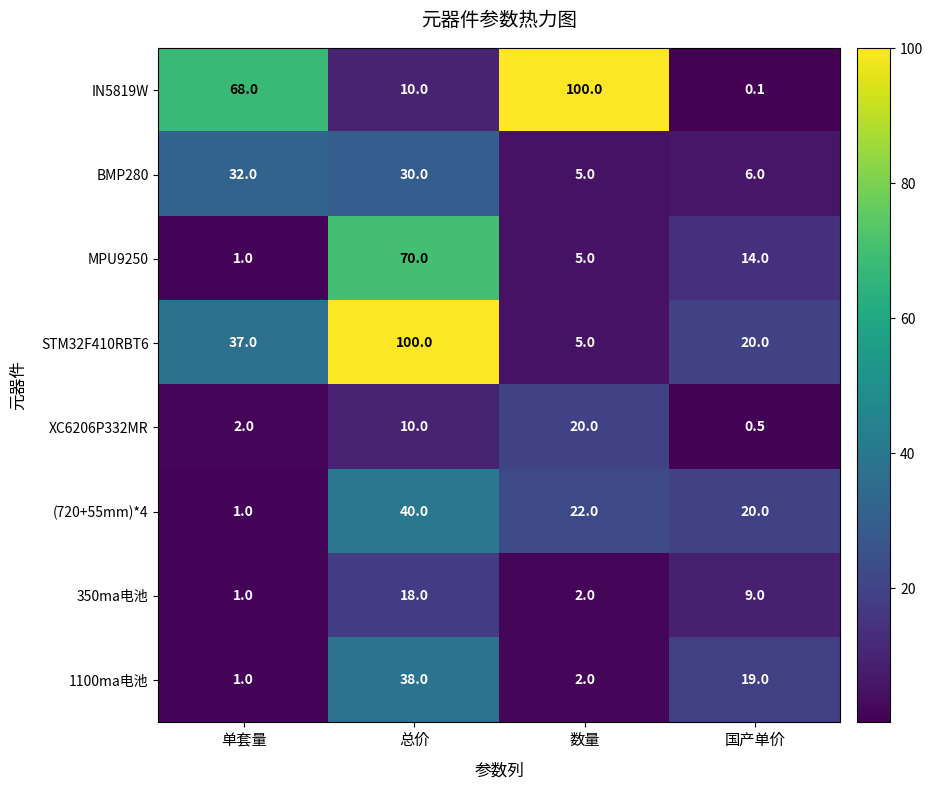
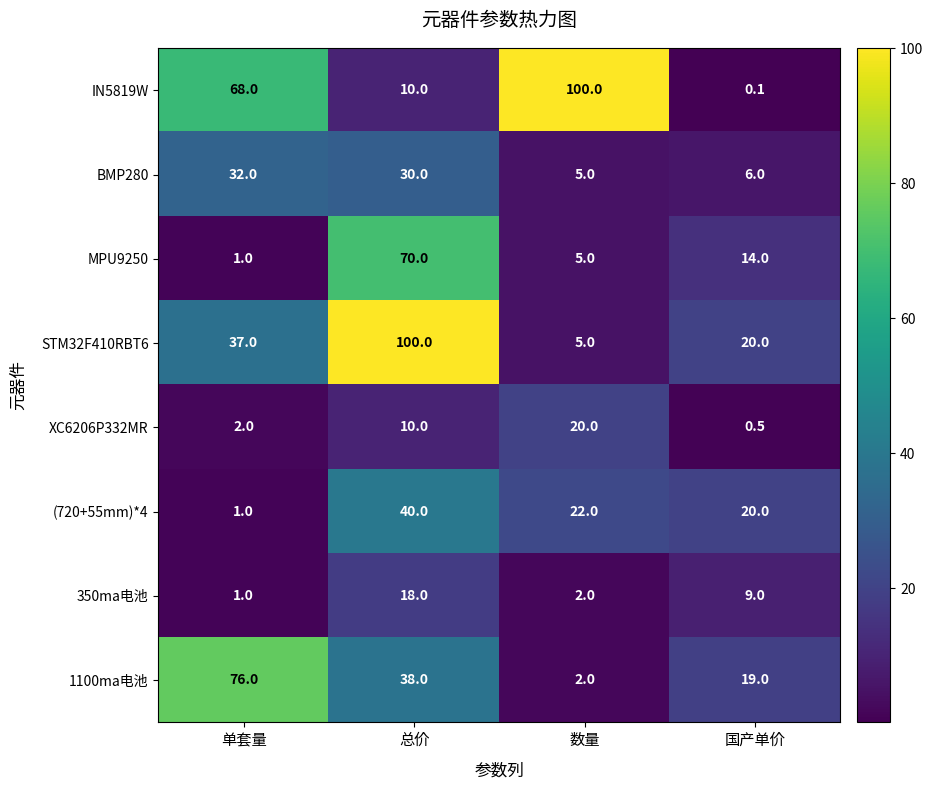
  {
    "IN5819W": {
      "单套量": 68.0,
      "总价": 10.0,
      "数量": 100.0,
      "国产单价": 0.1
    },
    "BMP280": {
      "单套量": 32.0,
      "总价": 30.0,
      "数量": 5.0,
      "国产单价": 6.0
    },
    "MPU9250": {
      "单套量": 1.0,
      "总价": 70.0,
      "数量": 5.0,
      "国产单价": 14.0
    },
    "STM32F410RBT6": {
      "单套量": 37.0,
      "总价": 100.0,
      "数量": 5.0,
      "国产单价": 20.0
    },
    "XC6206P332MR": {
      "单套量": 2.0,
      "总价": 10.0,
      "数量": 20.0,
      "国产单价": 0.5
    },
    "(720+55mm)*4": {
      "单套量": 1.0,
      "总价": 40.0,
      "数量": 22.0,
      "国产单价": 20.0
    },
    "350ma电池": {
      "单套量": 1.0,
      "总价": 18.0,
      "数量": 2.0,
      "国产单价": 9.0
    },
    "1100ma电池": {
-     "单套量": 1.0,
+     "单套量": 76.0,
      "总价": 38.0,
      "数量": 2.0,
      "国产单价": 19.0
    }
  }
